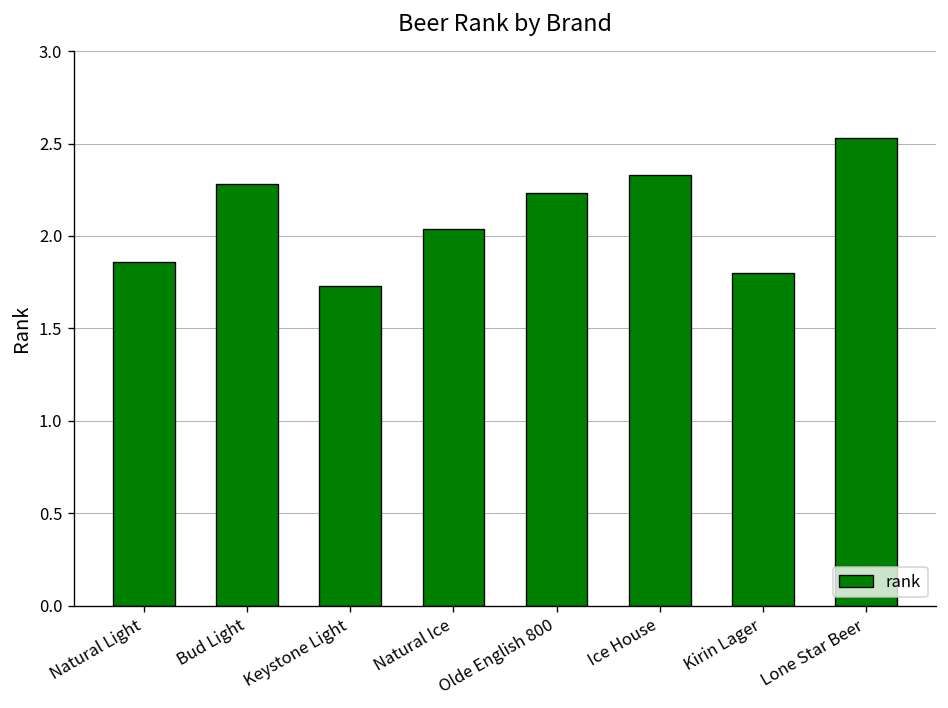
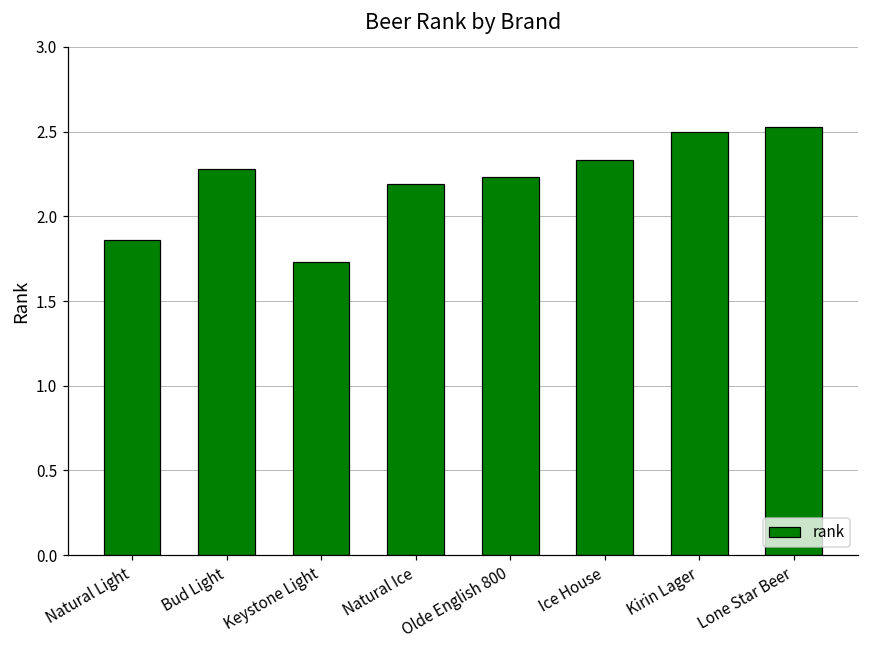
  {
    "Natural Light": 1.86,
    "Bud Light": 2.28,
    "Keystone Light": 1.73,
-   "Natural Ice": 2.04,
+   "Natural Ice": 2.19,
    "Olde English 800": 2.23,
    "Ice House": 2.33,
-   "Kirin Lager": 1.8,
+   "Kirin Lager": 2.5,
    "Lone Star Beer": 2.53
  }
